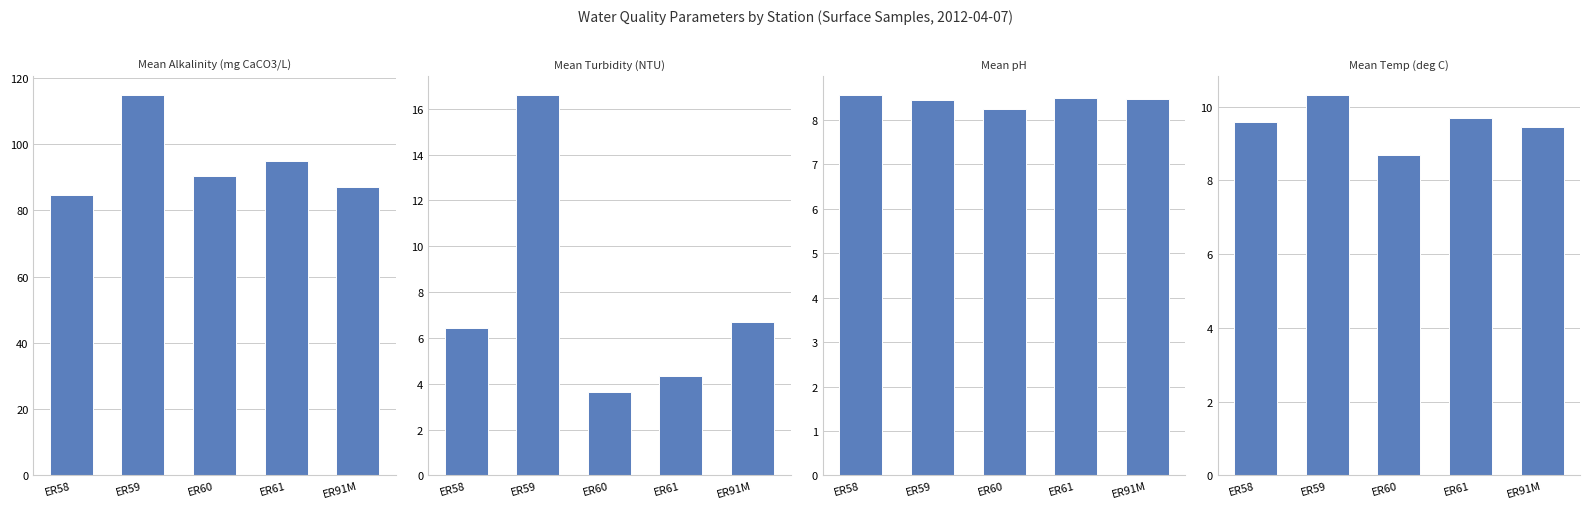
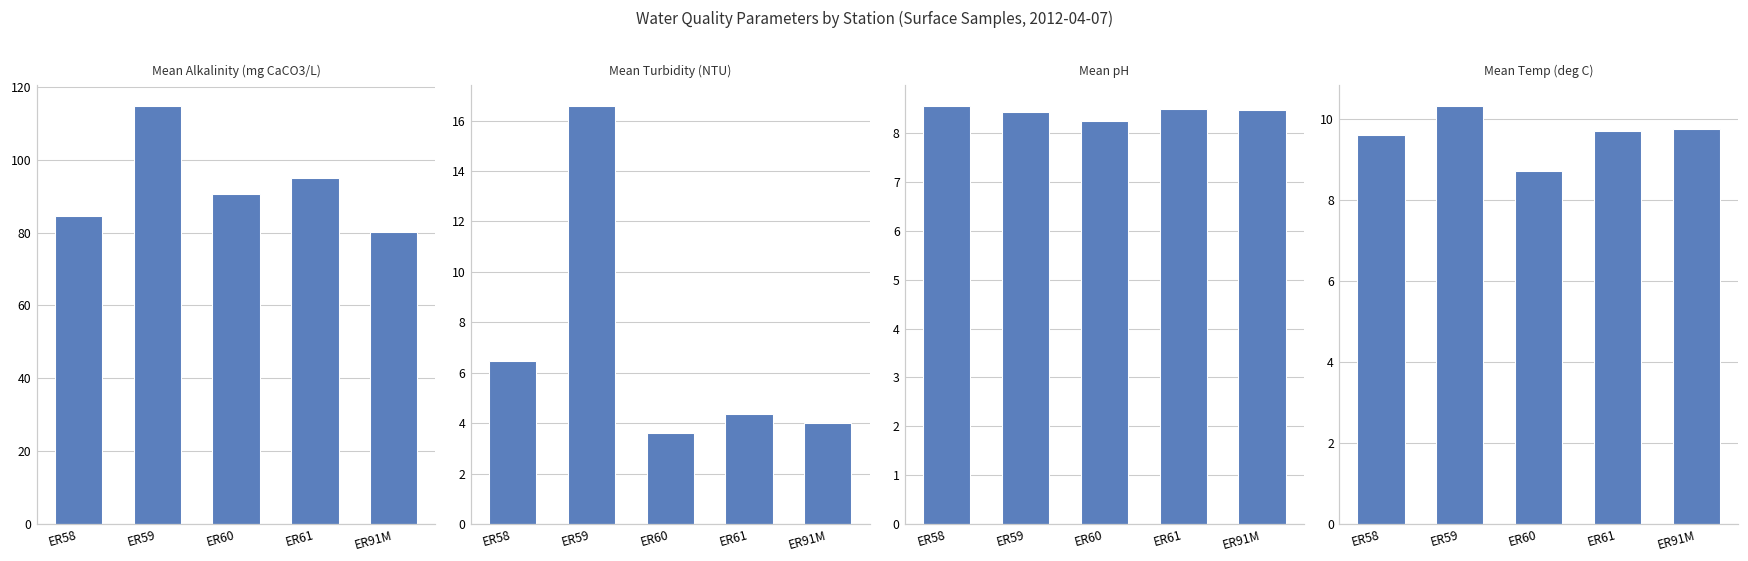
  {
    "Mean Alkalinity (mg CaCO3/L)": {
      "ER58": 85,
      "ER59": 115,
      "ER60": 91,
      "ER61": 95,
-     "ER91M": 87
+     "ER91M": 80
    },
    "Mean Turbidity (NTU)": {
      "ER58": 6.5,
      "ER59": 16.6,
      "ER60": 3.6,
      "ER61": 4.4,
-     "ER91M": 6.7
+     "ER91M": 4.0
    },
    "Mean pH": {
      "ER58": 8.6,
      "ER59": 8.4,
      "ER60": 8.2,
      "ER61": 8.5,
      "ER91M": 8.5
    },
    "Mean Temp (deg C)": {
      "ER58": 9.6,
      "ER59": 10.3,
      "ER60": 8.7,
      "ER61": 9.7,
-     "ER91M": 9.4
+     "ER91M": 9.7
    }
  }
